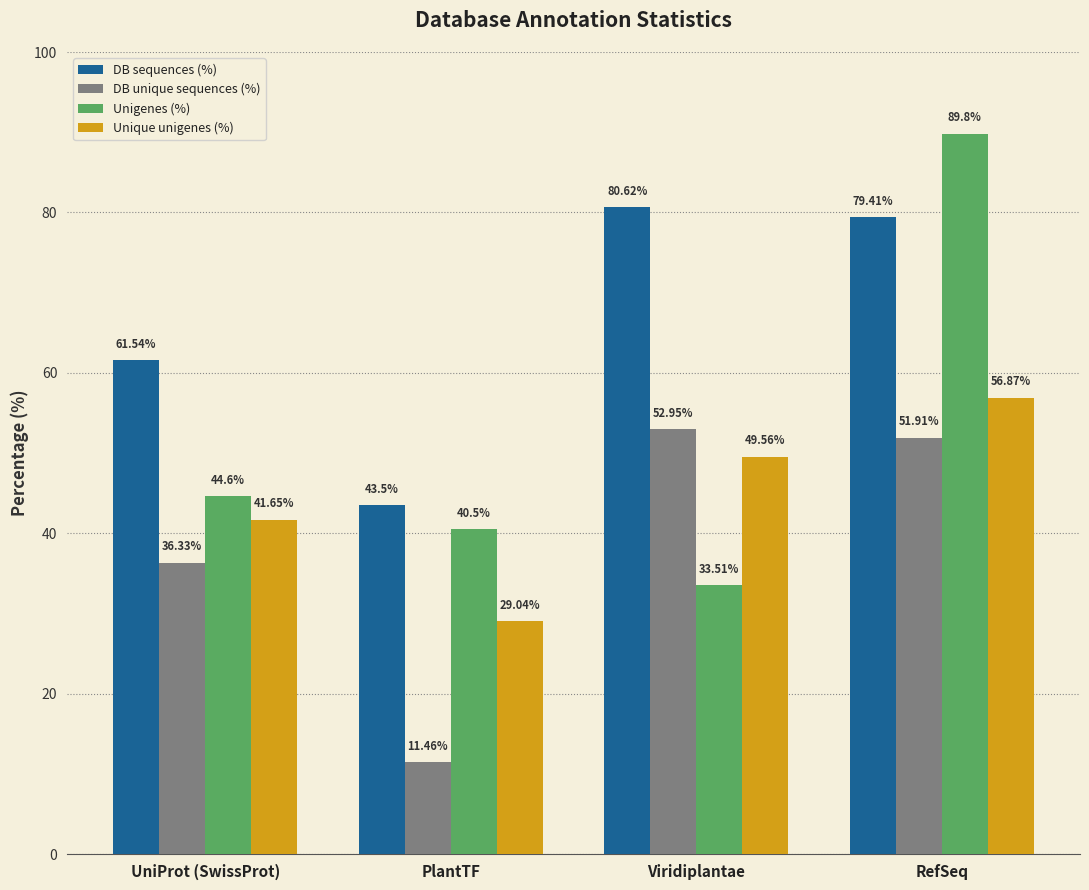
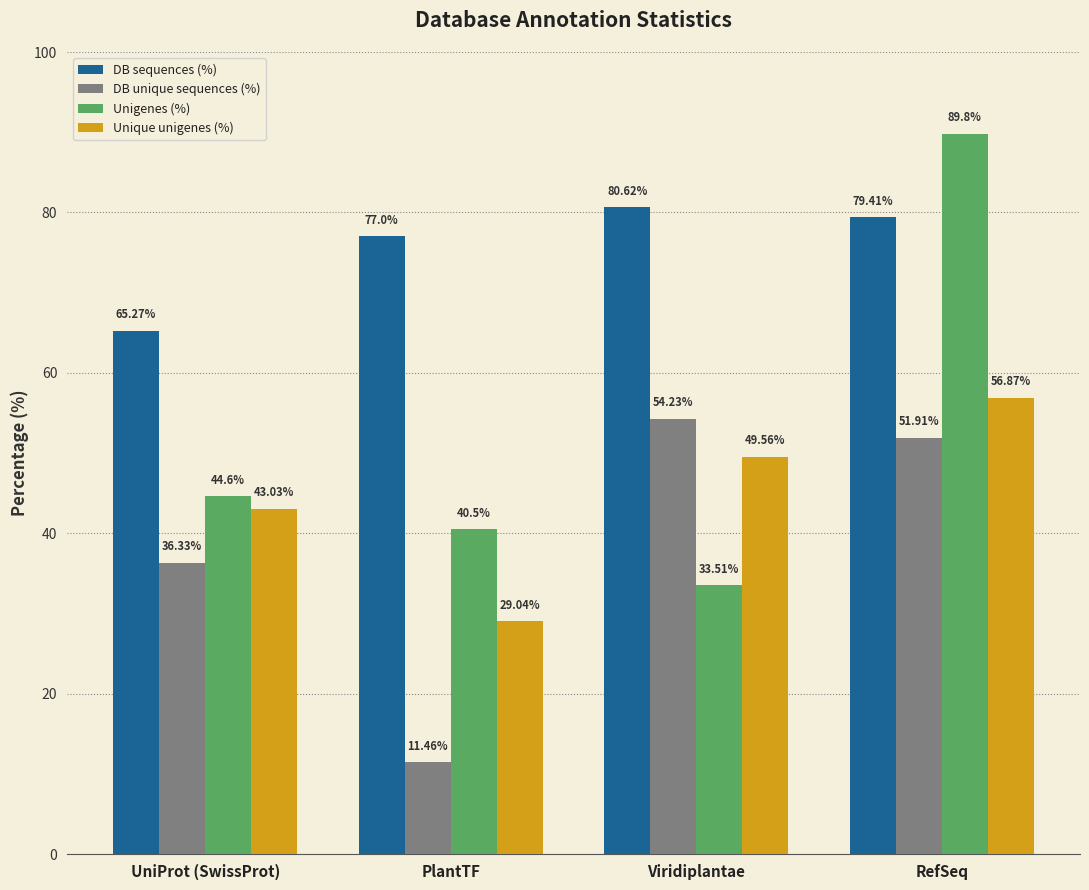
  {
    "DB sequences (%)": {
-     "UniProt (SwissProt)": "61.54%",
-     "PlantTF": "43.5%",
+     "UniProt (SwissProt)": "65.27%",
+     "PlantTF": "77.0%",
      "Viridiplantae": "80.62%",
      "RefSeq": "79.41%"
    },
    "DB unique sequences (%)": {
      "UniProt (SwissProt)": "36.33%",
      "PlantTF": "11.46%",
-     "Viridiplantae": "52.95%",
+     "Viridiplantae": "54.23%",
      "RefSeq": "51.91%"
    },
    "Unigenes (%)": {
      "UniProt (SwissProt)": "44.6%",
      "PlantTF": "40.5%",
      "Viridiplantae": "33.51%",
      "RefSeq": "89.8%"
    },
    "Unique unigenes (%)": {
-     "UniProt (SwissProt)": "41.65%",
+     "UniProt (SwissProt)": "43.03%",
      "PlantTF": "29.04%",
      "Viridiplantae": "49.56%",
      "RefSeq": "56.87%"
    }
  }
